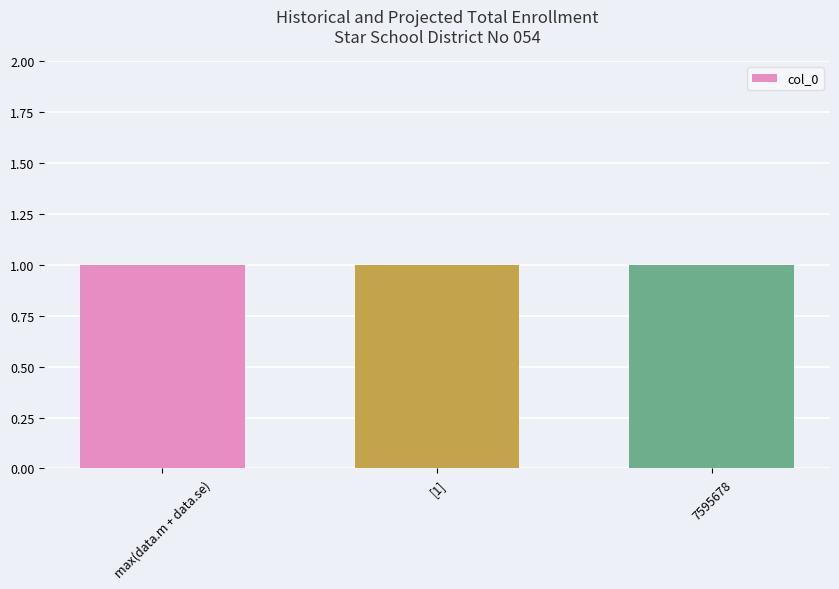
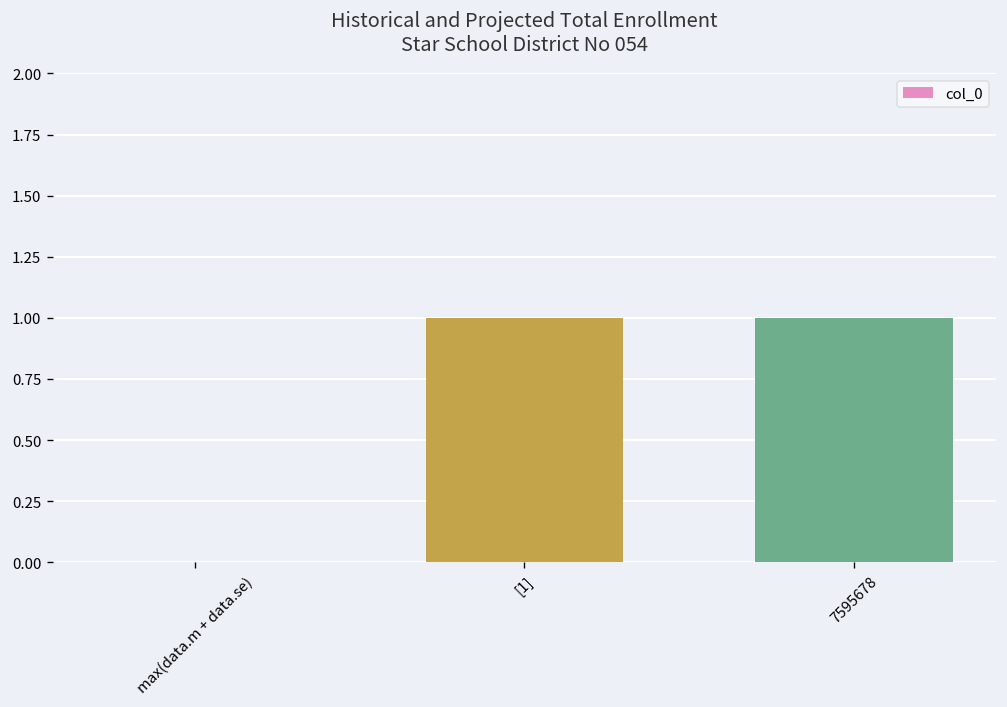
  {
-   "max(data.m + data.se)": 1,
+   "max(data.m + data.se)": 0,
    "[1]": 1,
    "7595678": 1
  }
